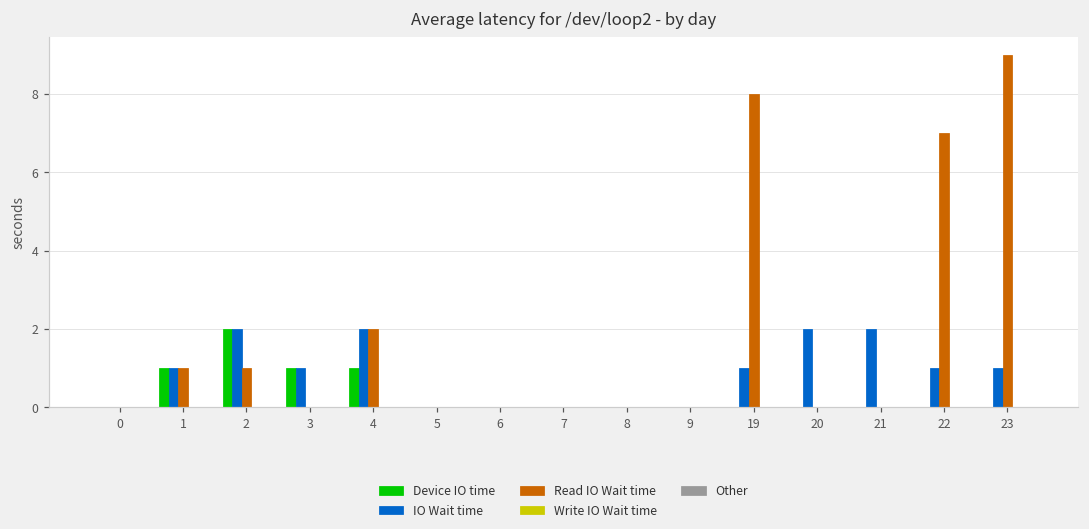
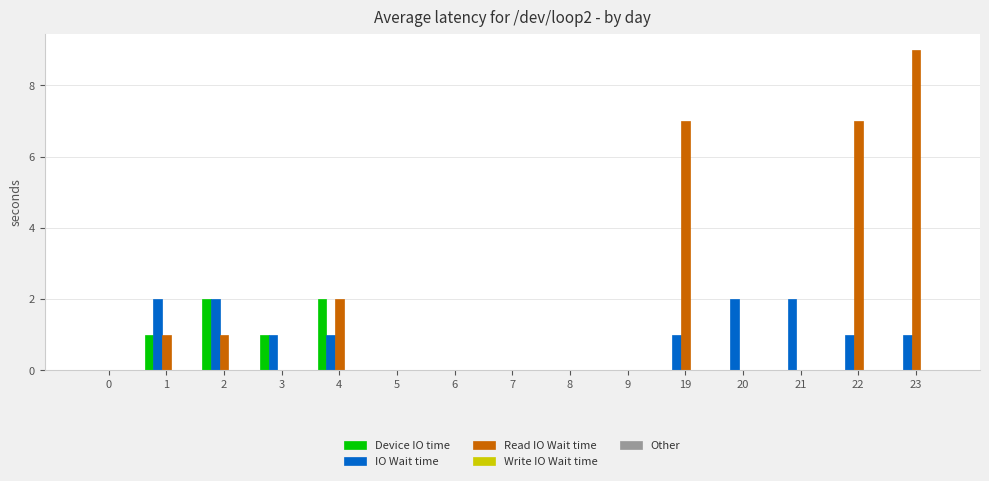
  {
    "Device IO time": {
      "0": 0,
      "1": 1,
      "2": 2,
      "3": 1,
-     "4": 1,
+     "4": 2,
      "5": 0,
      "6": 0,
      "7": 0,
      "8": 0,
      "9": 0,
      "19": 0,
      "20": 0,
      "21": 0,
      "22": 0,
      "23": 0
    },
    "IO Wait time": {
      "0": 0,
-     "1": 1,
+     "1": 2,
      "2": 2,
      "3": 1,
-     "4": 2,
+     "4": 1,
      "5": 0,
      "6": 0,
      "7": 0,
      "8": 0,
      "9": 0,
      "19": 1,
      "20": 2,
      "21": 2,
      "22": 1,
      "23": 1
    },
    "Read IO Wait time": {
      "0": 0,
      "1": 1,
      "2": 1,
      "3": 0,
      "4": 2,
      "5": 0,
      "6": 0,
      "7": 0,
      "8": 0,
      "9": 0,
-     "19": 8,
+     "19": 7,
      "20": 0,
      "21": 0,
      "22": 7,
      "23": 9
    },
    "Write IO Wait time": {
      "0": 0,
      "1": 0,
      "2": 0,
      "3": 0,
      "4": 0,
      "5": 0,
      "6": 0,
      "7": 0,
      "8": 0,
      "9": 0,
      "19": 0,
      "20": 0,
      "21": 0,
      "22": 0,
      "23": 0
    },
    "Other": {
      "0": 0,
      "1": 0,
      "2": 0,
      "3": 0,
      "4": 0,
      "5": 0,
      "6": 0,
      "7": 0,
      "8": 0,
      "9": 0,
      "19": 0,
      "20": 0,
      "21": 0,
      "22": 0,
      "23": 0
    }
  }
